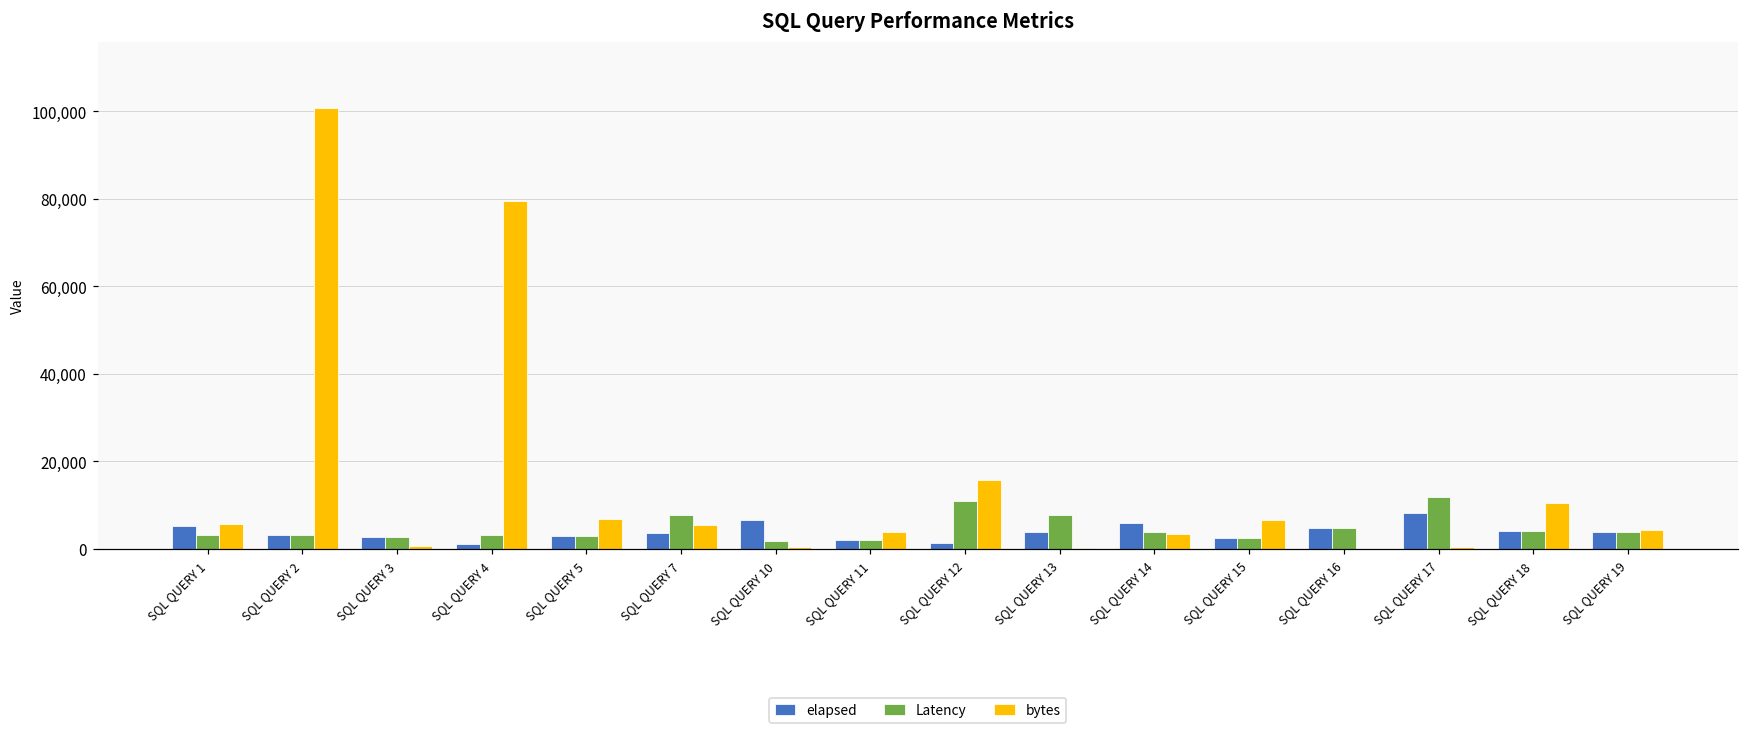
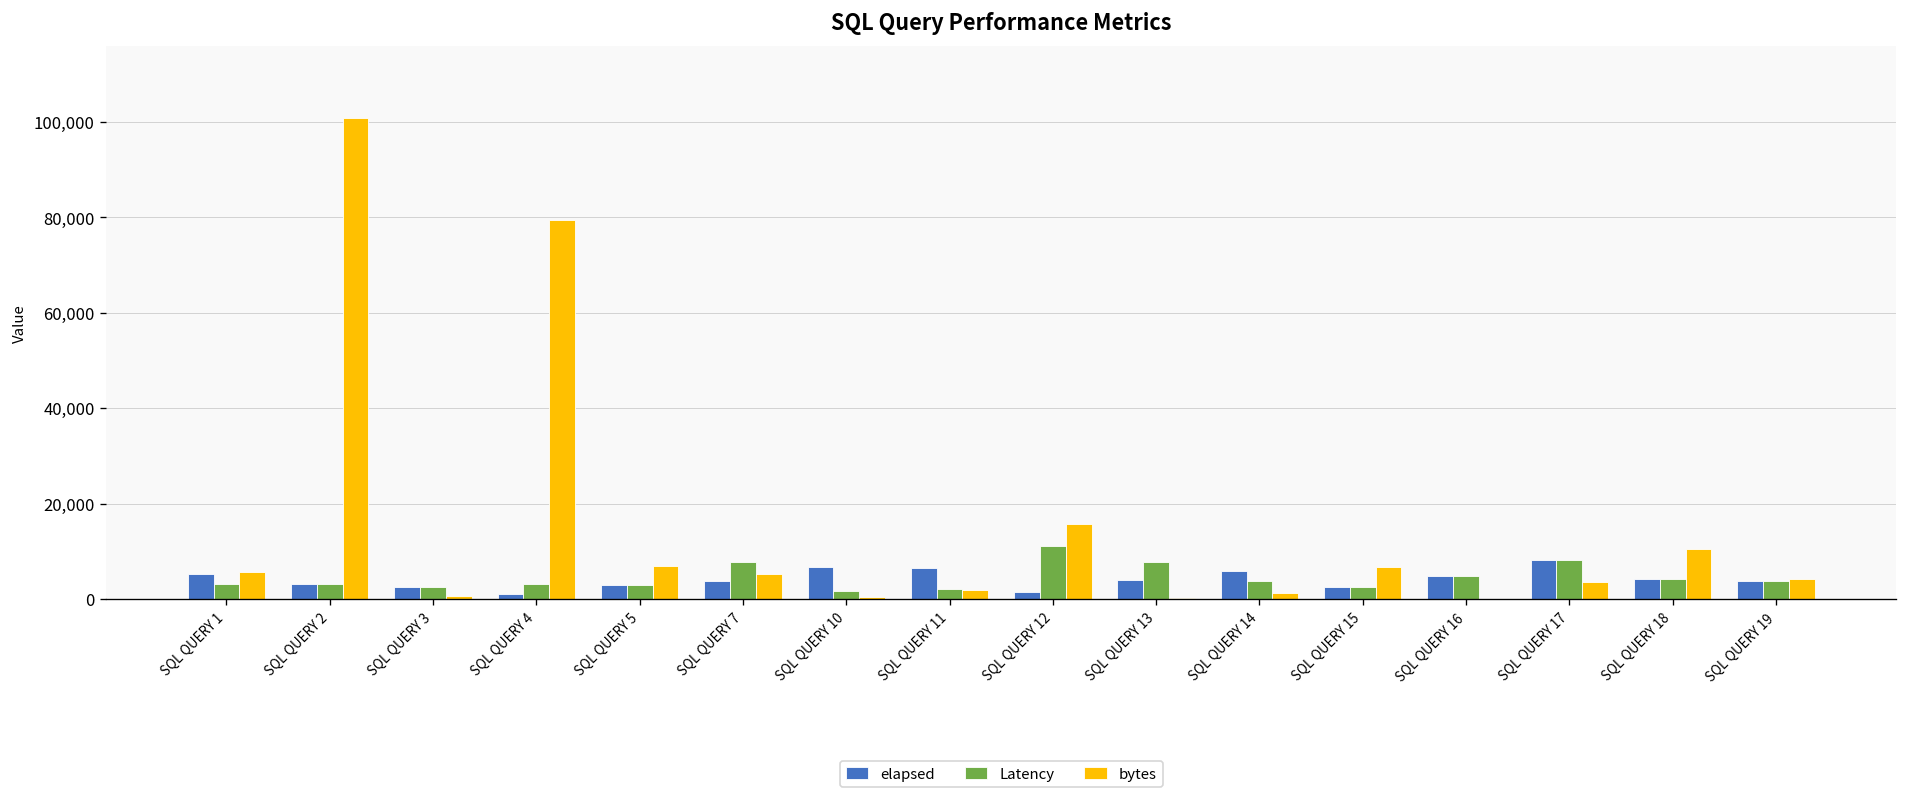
  {
    "elapsed": {
      "SQL QUERY 1": "5,000",
      "SQL QUERY 2": "3,000",
      "SQL QUERY 3": "3,000",
      "SQL QUERY 4": "1,000",
      "SQL QUERY 5": "3,000",
      "SQL QUERY 7": "4,000",
      "SQL QUERY 10": "7,000",
-     "SQL QUERY 11": "2,000",
+     "SQL QUERY 11": "7,000",
      "SQL QUERY 12": "1,000",
      "SQL QUERY 13": "4,000",
      "SQL QUERY 14": "6,000",
      "SQL QUERY 15": "2,000",
      "SQL QUERY 16": "5,000",
      "SQL QUERY 17": "8,000",
      "SQL QUERY 18": "4,000",
      "SQL QUERY 19": "4,000"
    },
    "Latency": {
      "SQL QUERY 1": "3,000",
      "SQL QUERY 2": "3,000",
      "SQL QUERY 3": "3,000",
      "SQL QUERY 4": "3,000",
      "SQL QUERY 5": "3,000",
      "SQL QUERY 7": "8,000",
      "SQL QUERY 10": "2,000",
      "SQL QUERY 11": "2,000",
      "SQL QUERY 12": "11,000",
      "SQL QUERY 13": "8,000",
      "SQL QUERY 14": "4,000",
      "SQL QUERY 15": "2,000",
      "SQL QUERY 16": "5,000",
-     "SQL QUERY 17": "12,000",
+     "SQL QUERY 17": "8,000",
      "SQL QUERY 18": "4,000",
      "SQL QUERY 19": "4,000"
    },
    "bytes": {
      "SQL QUERY 1": "6,000",
      "SQL QUERY 2": "101,000",
      "SQL QUERY 3": "1,000",
      "SQL QUERY 4": "79,000",
      "SQL QUERY 5": "7,000",
      "SQL QUERY 7": "5,000",
-     "SQL QUERY 11": "4,000",
+     "SQL QUERY 11": "2,000",
      "SQL QUERY 12": "16,000",
-     "SQL QUERY 14": "3,000",
+     "SQL QUERY 14": "1,000",
      "SQL QUERY 15": "7,000",
-     "SQL QUERY 17": "0",
+     "SQL QUERY 17": "3,000",
      "SQL QUERY 18": "10,000",
      "SQL QUERY 19": "4,000"
    }
  }
